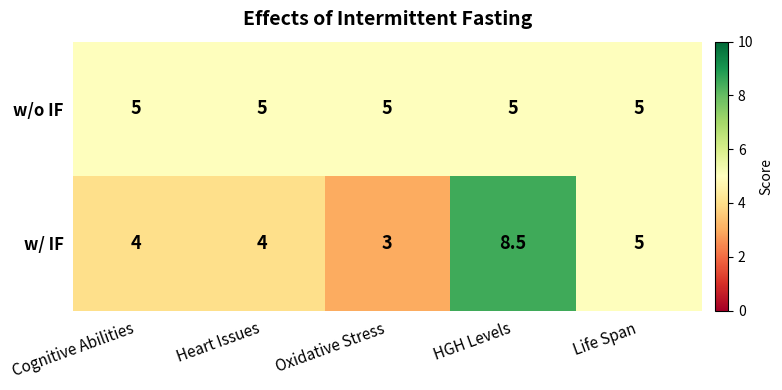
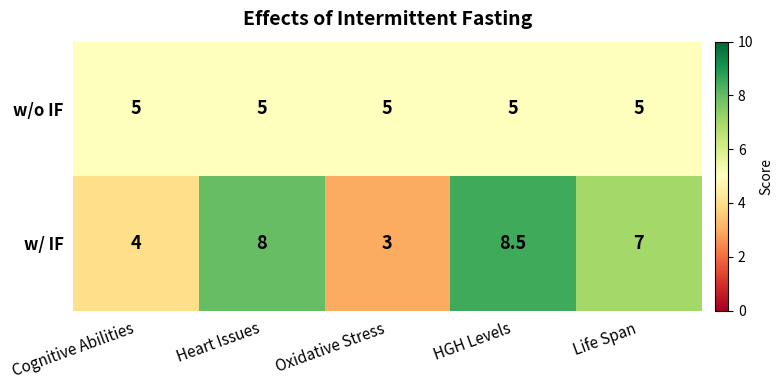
  {
    "w/o IF": {
      "Cognitive Abilities": 5,
      "Heart Issues": 5,
      "Oxidative Stress": 5,
      "HGH Levels": 5,
      "Life Span": 5
    },
    "w/ IF": {
      "Cognitive Abilities": 4,
-     "Heart Issues": 4,
+     "Heart Issues": 8,
      "Oxidative Stress": 3,
      "HGH Levels": 8.5,
-     "Life Span": 5
+     "Life Span": 7
    }
  }
